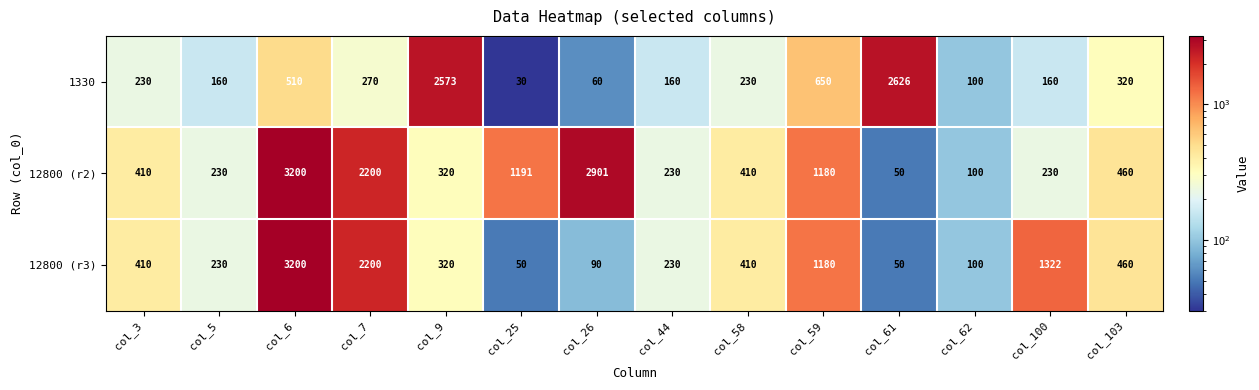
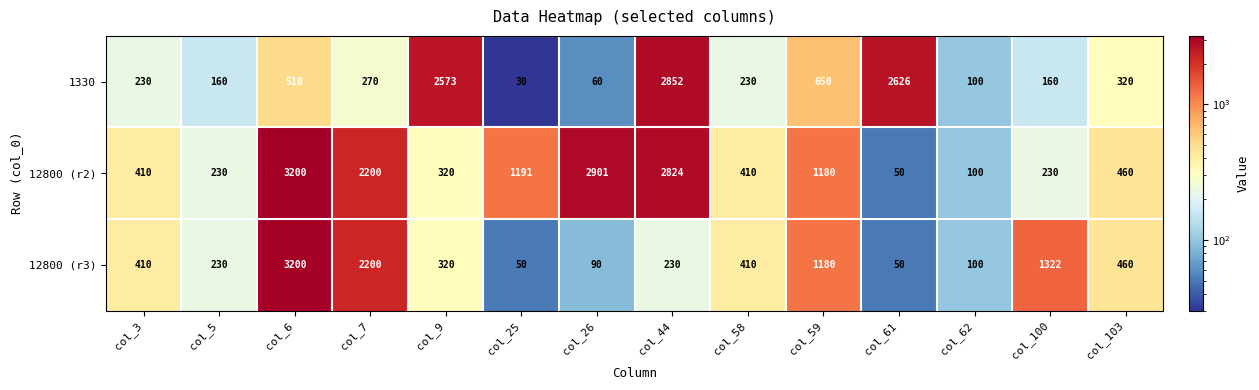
  {
    "1330": {
      "col_3": 230,
      "col_5": 160,
      "col_6": 510,
      "col_7": 270,
      "col_9": 2573,
      "col_25": 30,
      "col_26": 60,
-     "col_44": 160,
+     "col_44": 2852,
      "col_58": 230,
      "col_59": 650,
      "col_61": 2626,
      "col_62": 100,
      "col_100": 160,
      "col_103": 320
    },
    "12800 (r2)": {
      "col_3": 410,
      "col_5": 230,
      "col_6": 3200,
      "col_7": 2200,
      "col_9": 320,
      "col_25": 1191,
      "col_26": 2901,
-     "col_44": 230,
+     "col_44": 2824,
      "col_58": 410,
      "col_59": 1180,
      "col_61": 50,
      "col_62": 100,
      "col_100": 230,
      "col_103": 460
    },
    "12800 (r3)": {
      "col_3": 410,
      "col_5": 230,
      "col_6": 3200,
      "col_7": 2200,
      "col_9": 320,
      "col_25": 50,
      "col_26": 90,
      "col_44": 230,
      "col_58": 410,
      "col_59": 1180,
      "col_61": 50,
      "col_62": 100,
      "col_100": 1322,
      "col_103": 460
    }
  }
